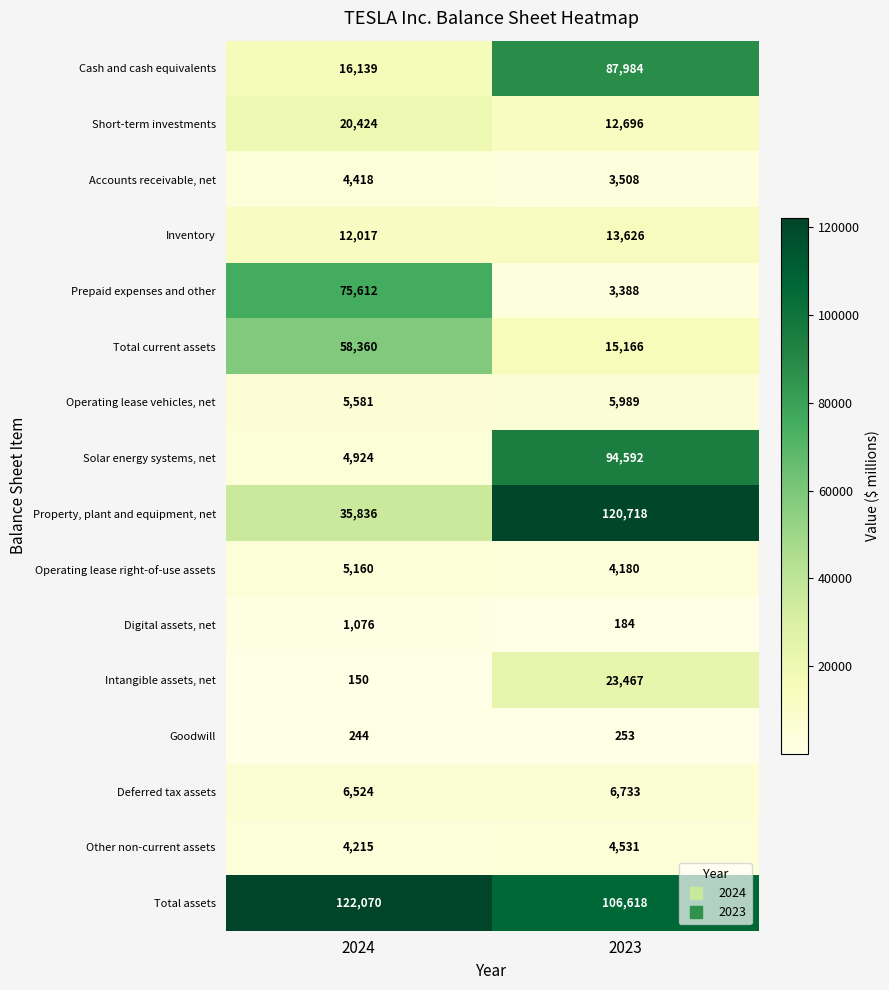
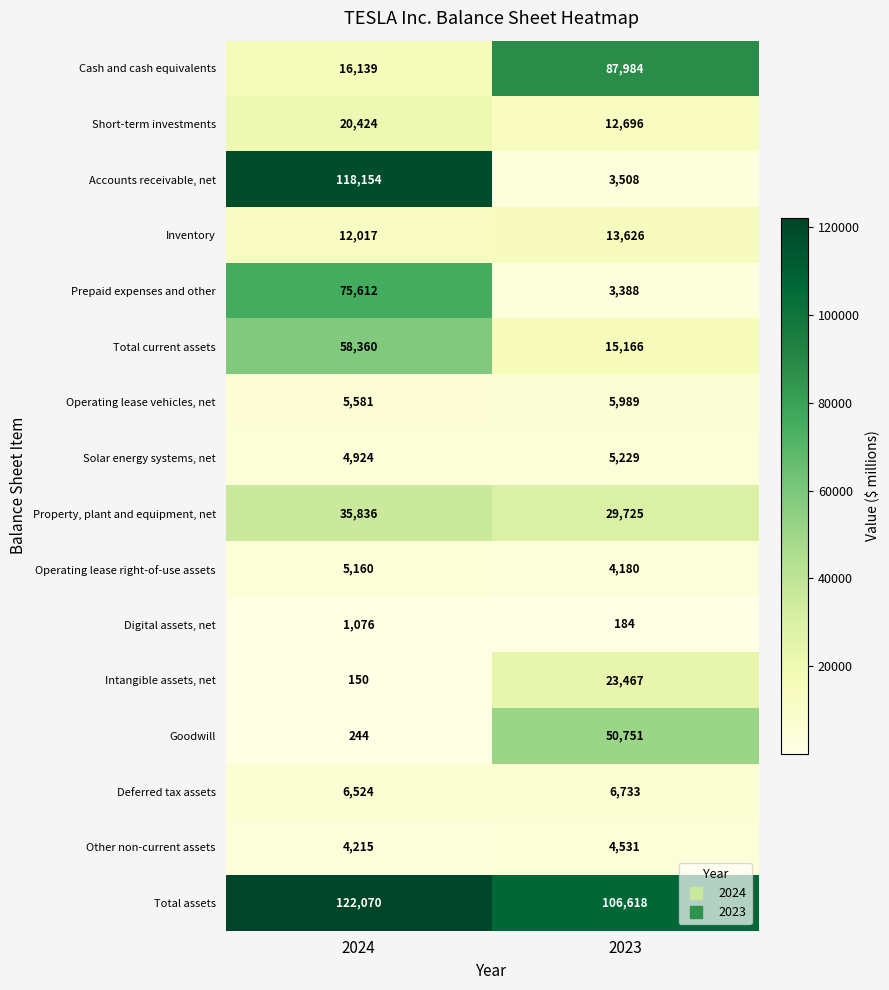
  {
    "Cash and cash equivalents": {
      "2024": "16,139",
      "2023": "87,984"
    },
    "Short-term investments": {
      "2024": "20,424",
      "2023": "12,696"
    },
    "Accounts receivable, net": {
-     "2024": "4,418",
+     "2024": "118,154",
      "2023": "3,508"
    },
    "Inventory": {
      "2024": "12,017",
      "2023": "13,626"
    },
    "Prepaid expenses and other": {
      "2024": "75,612",
      "2023": "3,388"
    },
    "Total current assets": {
      "2024": "58,360",
      "2023": "15,166"
    },
    "Operating lease vehicles, net": {
      "2024": "5,581",
      "2023": "5,989"
    },
    "Solar energy systems, net": {
      "2024": "4,924",
-     "2023": "94,592"
+     "2023": "5,229"
    },
    "Property, plant and equipment, net": {
      "2024": "35,836",
-     "2023": "120,718"
+     "2023": "29,725"
    },
    "Operating lease right-of-use assets": {
      "2024": "5,160",
      "2023": "4,180"
    },
    "Digital assets, net": {
      "2024": "1,076",
      "2023": "184"
    },
    "Intangible assets, net": {
      "2024": "150",
      "2023": "23,467"
    },
    "Goodwill": {
      "2024": "244",
-     "2023": "253"
+     "2023": "50,751"
    },
    "Deferred tax assets": {
      "2024": "6,524",
      "2023": "6,733"
    },
    "Other non-current assets": {
      "2024": "4,215",
      "2023": "4,531"
    },
    "Total assets": {
      "2024": "122,070",
      "2023": "106,618"
    }
  }
